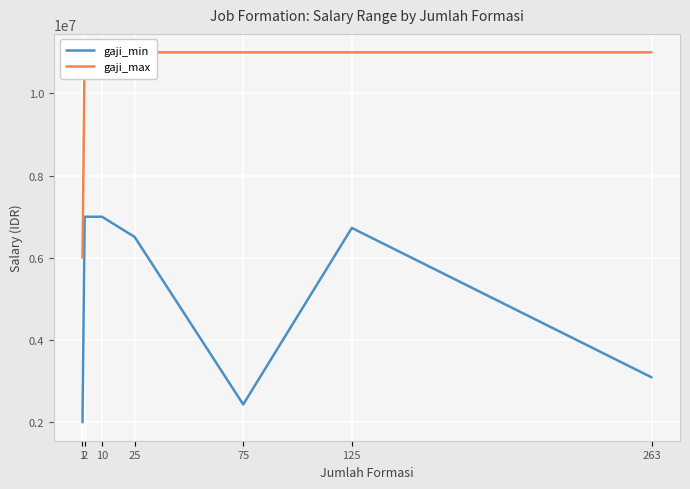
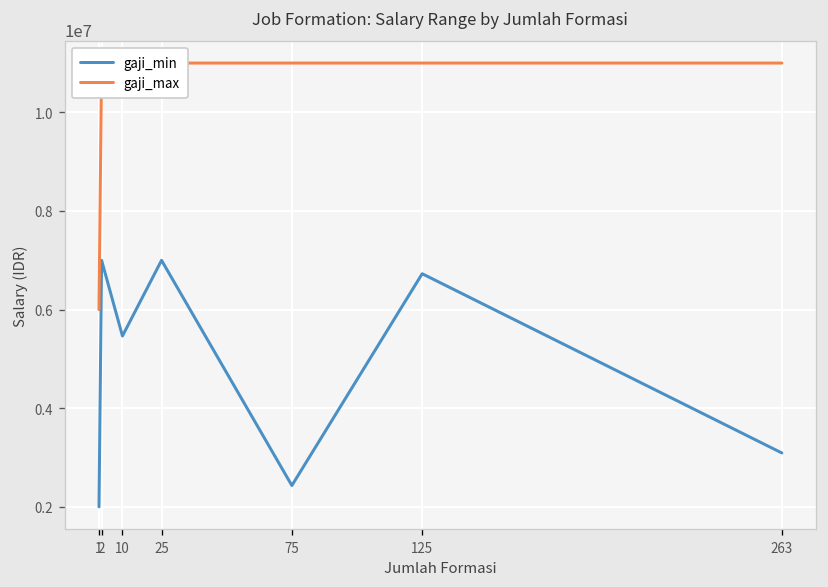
  {
    "gaji_min": {
-     "10": 7000000,
-     "25": 6500000,
+     "10": 5500000,
+     "25": 7000000,
      "75": 2400000,
      "125": 6700000,
      "263": 3100000
    },
    "gaji_max": {
      "75": 11000000,
      "125": 11000000,
      "263": 11000000
    }
  }
